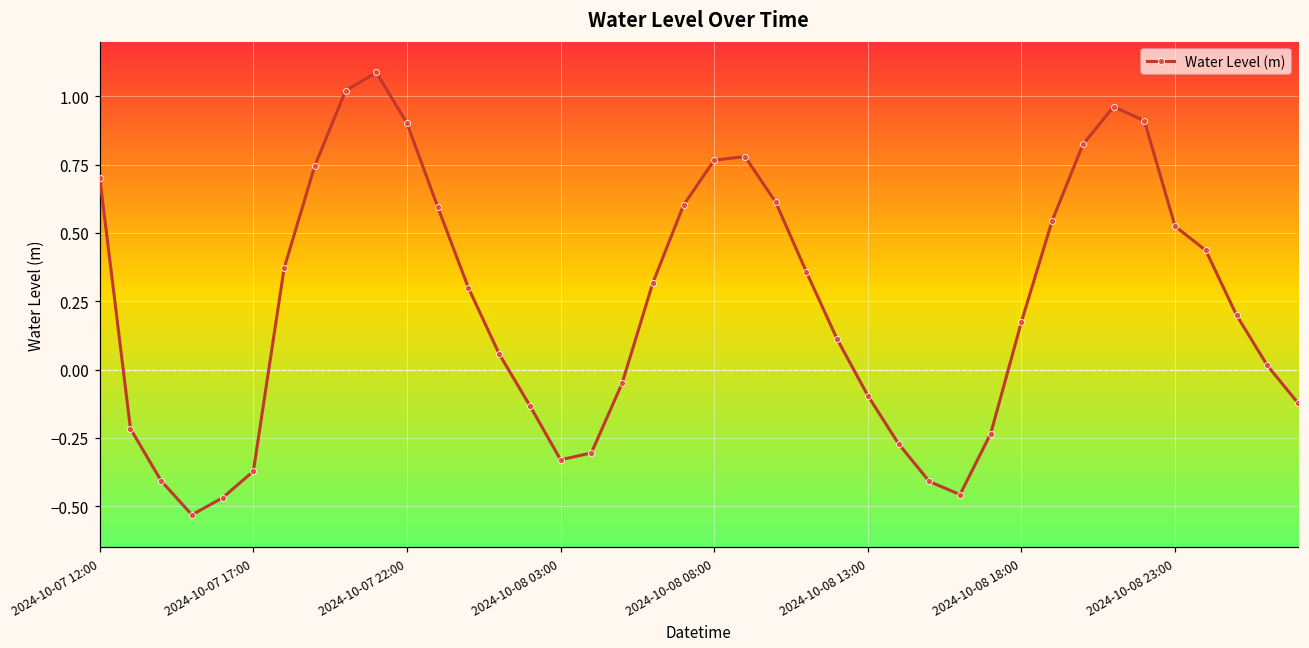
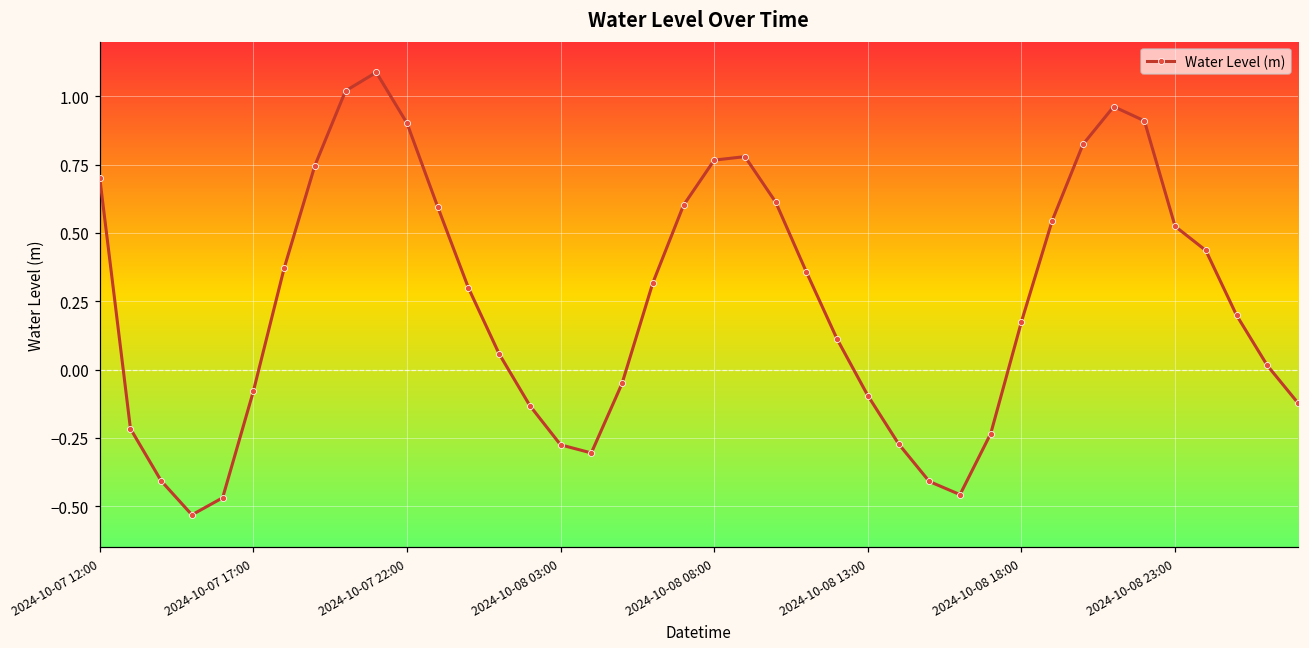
  {
    "2024-10-07 12:00": 0.70,
-   "2024-10-07 17:00": -0.37,
+   "2024-10-07 17:00": -0.08,
    "2024-10-07 22:00": 0.90,
-   "2024-10-08 03:00": -0.33,
+   "2024-10-08 03:00": -0.28,
    "2024-10-08 08:00": 0.77,
    "2024-10-08 13:00": -0.10,
    "2024-10-08 18:00": 0.18,
    "2024-10-08 23:00": 0.52
  }
